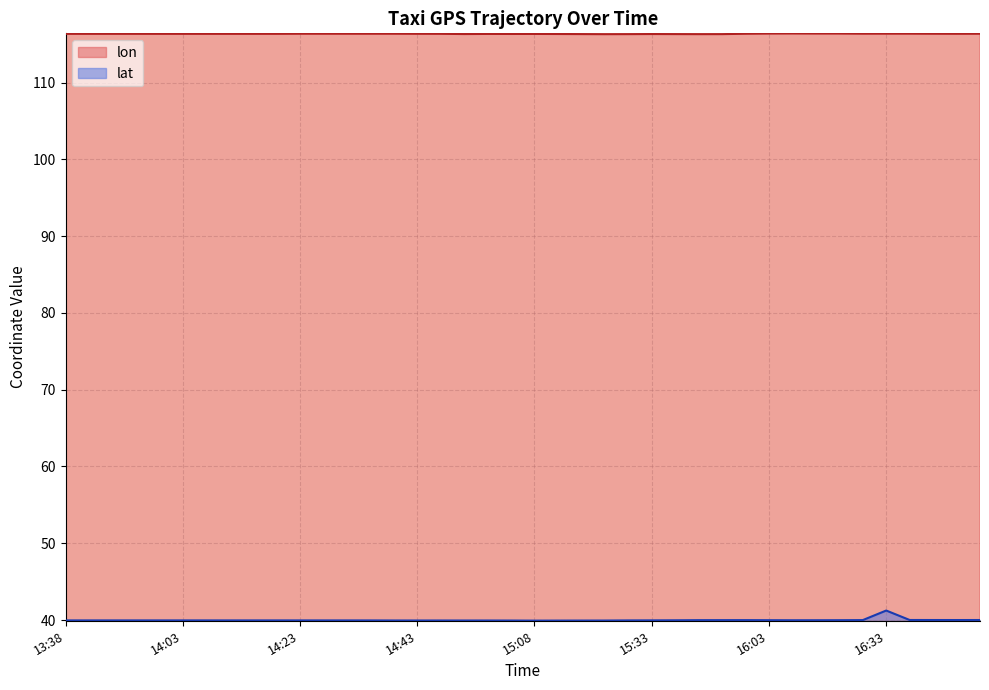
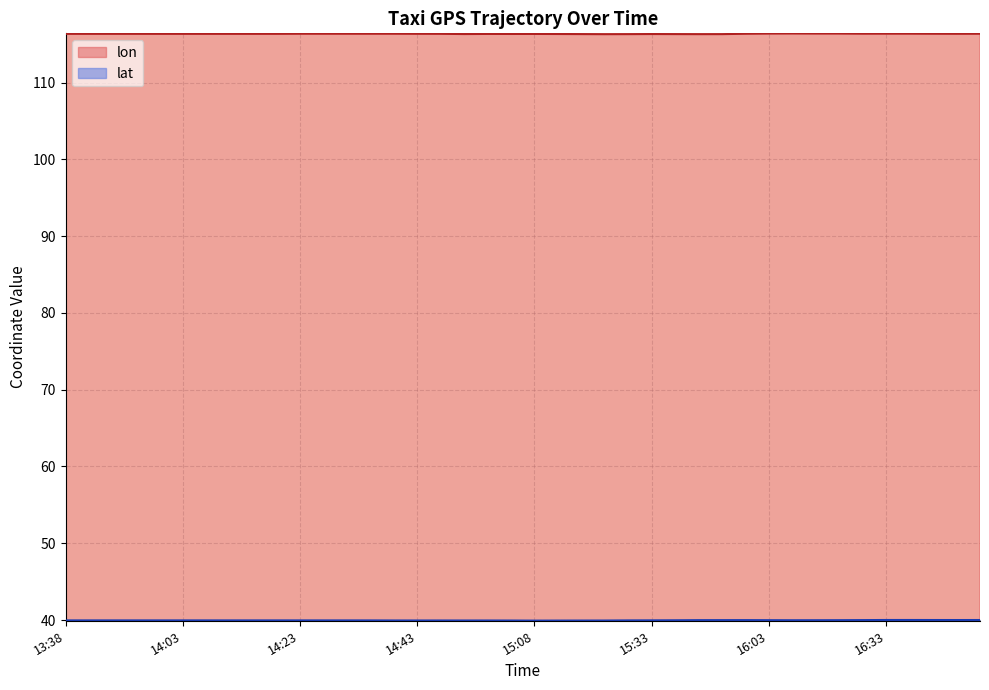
  {
    "lon": {
      "13:38": 116,
      "14:03": 116,
      "14:23": 116,
      "14:43": 116,
      "15:08": 116,
      "15:33": 116,
      "16:03": 116,
      "16:33": 116
    },
    "lat": {
      "13:38": 40,
      "14:03": 40,
      "14:23": 40,
      "14:43": 40,
      "15:08": 40,
      "15:33": 40,
      "16:03": 40,
-     "16:33": 41
+     "16:33": 40
    }
  }
